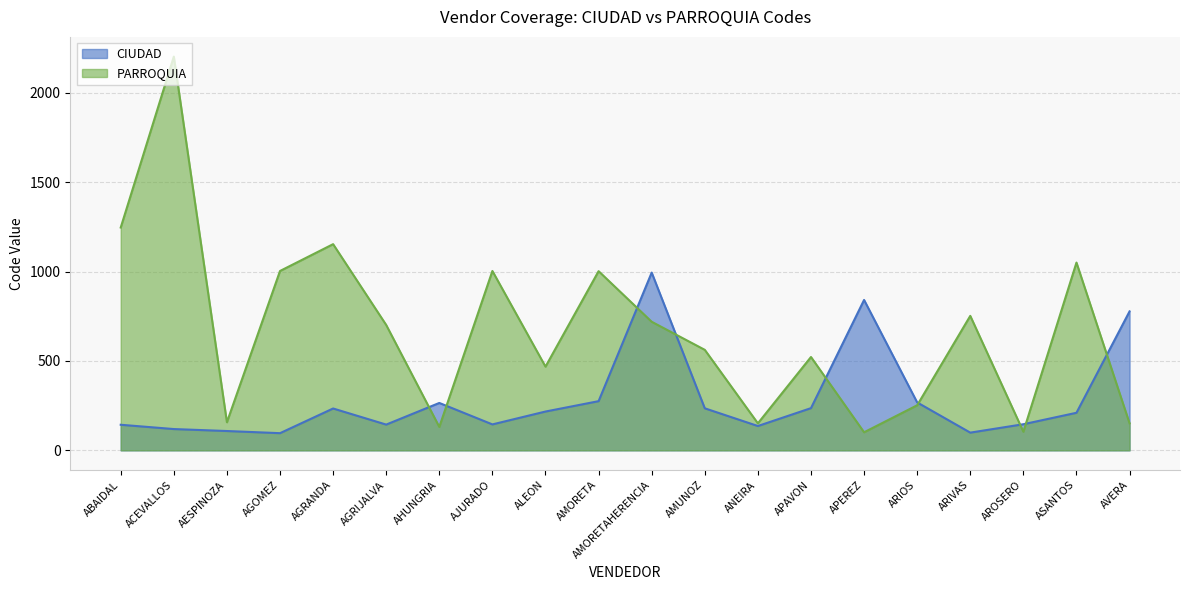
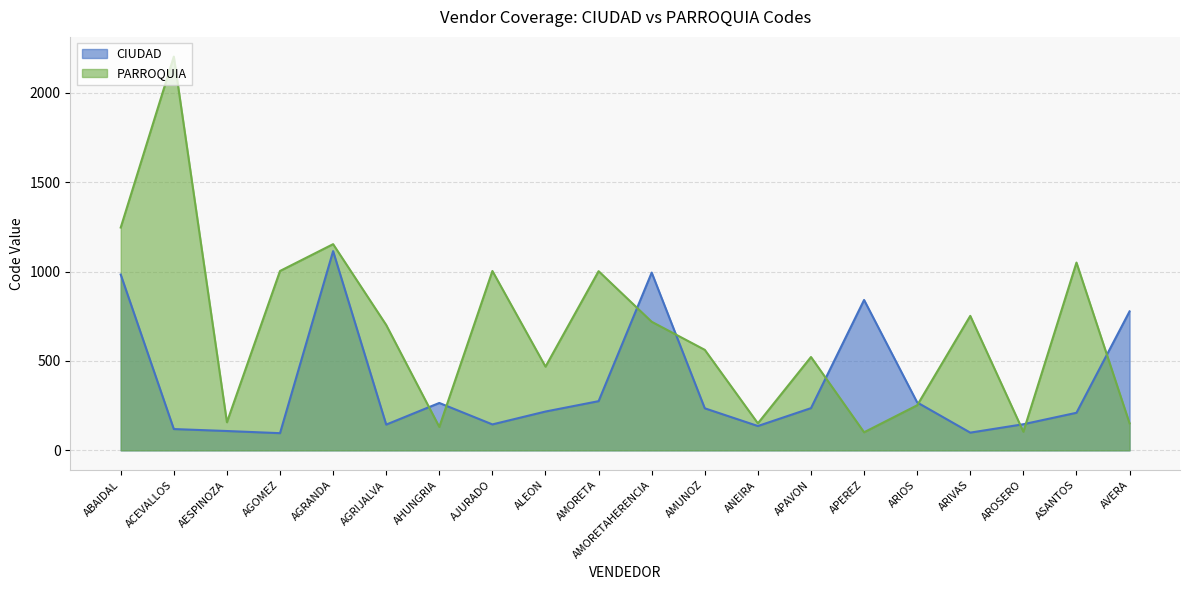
  {
    "CIUDAD": {
-     "ABAIDAL": 140,
+     "ABAIDAL": 980,
      "ACEVALLOS": 120,
      "AESPINOZA": 110,
      "AGOMEZ": 100,
-     "AGRANDA": 230,
+     "AGRANDA": 1110,
      "AGRIJALVA": 140,
      "AHUNGRIA": 270,
      "AJURADO": 150,
      "ALEON": 220,
      "AMORETA": 280,
      "AMORETAHERENCIA": 990,
      "AMUNOZ": 240,
      "ANEIRA": 140,
      "APAVON": 240,
      "APEREZ": 840,
      "ARIOS": 270,
      "ARIVAS": 100,
      "AROSERO": 150,
      "ASANTOS": 210,
      "AVERA": 780
    },
    "PARROQUIA": {
      "ABAIDAL": 1250,
      "AESPINOZA": 160,
      "AGOMEZ": 1000,
      "AGRANDA": 1150,
      "AGRIJALVA": 700,
      "AHUNGRIA": 130,
      "AJURADO": 1000,
      "ALEON": 470,
      "AMORETA": 1000,
      "AMORETAHERENCIA": 720,
      "AMUNOZ": 560,
      "ANEIRA": 150,
      "APAVON": 520,
      "APEREZ": 100,
      "ARIOS": 250,
      "ARIVAS": 750,
      "AROSERO": 100,
      "ASANTOS": 1050,
      "AVERA": 150
    }
  }
